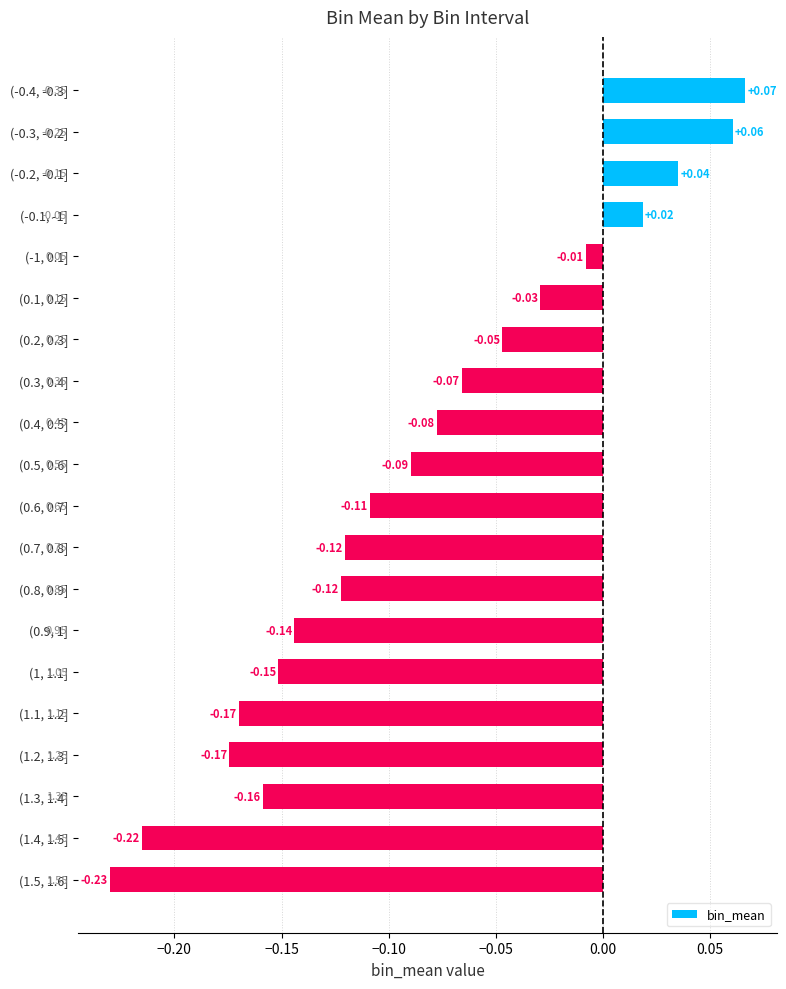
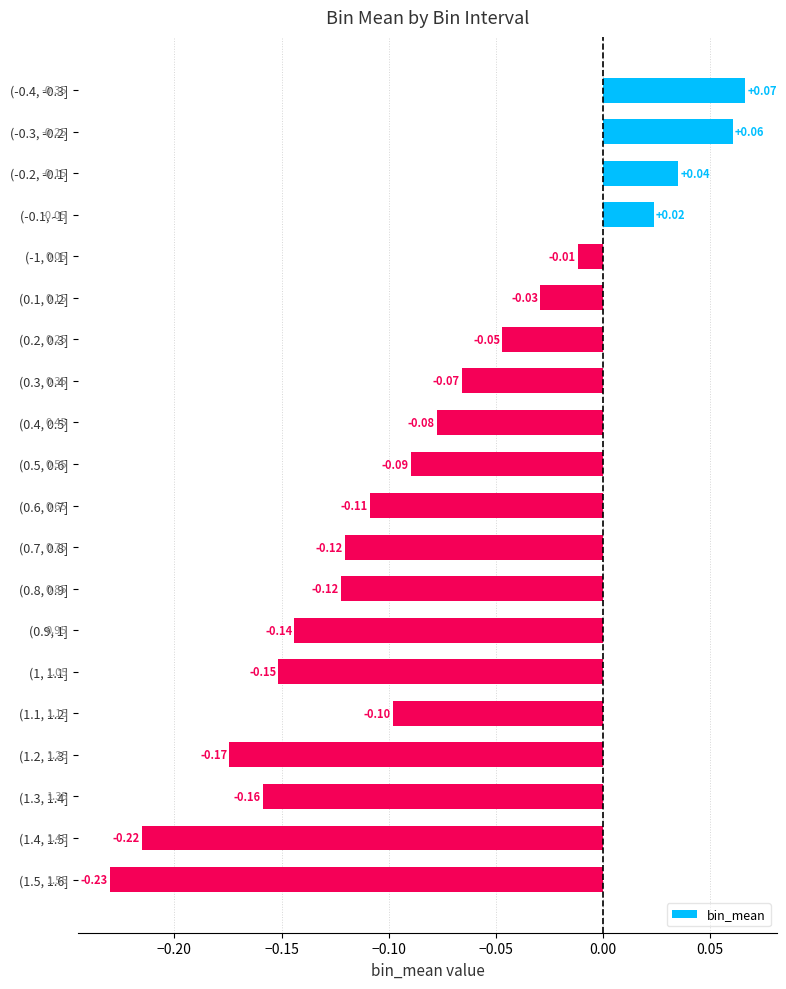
  {
    "(-0.4, -0.3]": "+0.07",
    "(-0.3, -0.2]": "+0.06",
    "(-0.2, -0.1]": "+0.04",
-   "(-0.1, -1]": "0.019",
-   "(-1, 0.1]": "-0.008",
+   "(-0.1, -1]": "0.024",
+   "(-1, 0.1]": "-0.012",
    "(0.1, 0.2]": "-0.03",
    "(0.2, 0.3]": "-0.05",
    "(0.3, 0.4]": "-0.07",
    "(0.4, 0.5]": "-0.08",
    "(0.5, 0.6]": "-0.09",
    "(0.6, 0.7]": "-0.11",
    "(0.7, 0.8]": "-0.12",
    "(0.8, 0.9]": "-0.12",
    "(0.9, 1]": "-0.14",
    "(1, 1.1]": "-0.15",
-   "(1.1, 1.2]": "-0.17",
+   "(1.1, 1.2]": "-0.10",
    "(1.2, 1.3]": "-0.17",
    "(1.3, 1.4]": "-0.16",
    "(1.4, 1.5]": "-0.22",
    "(1.5, 1.6]": "-0.23"
  }
